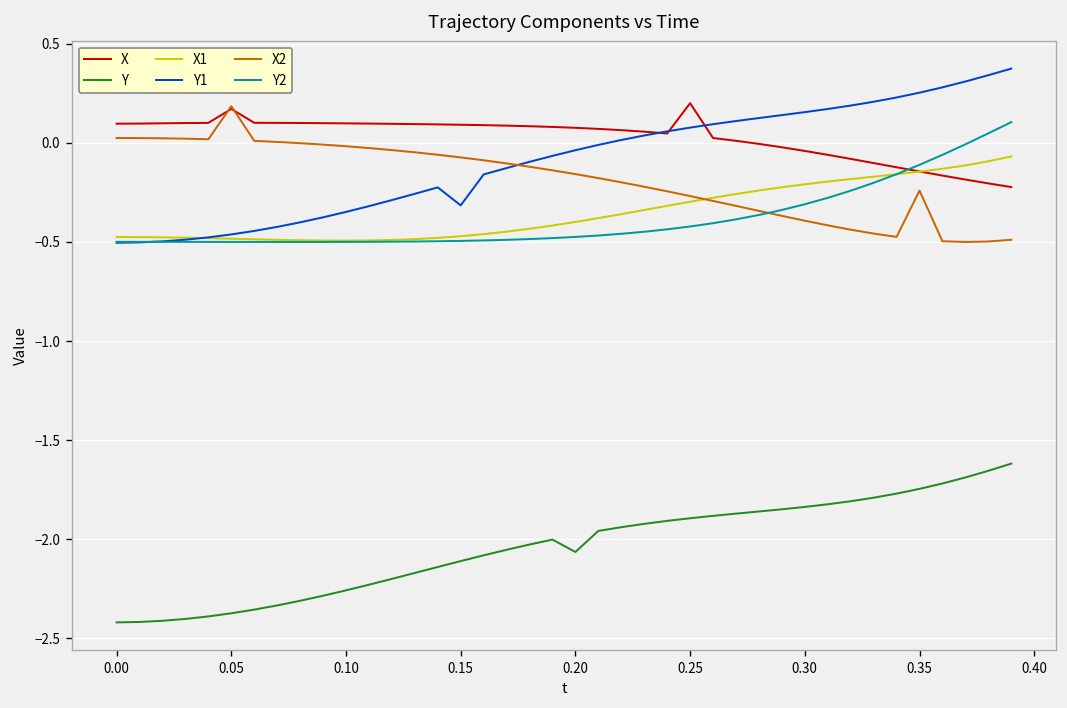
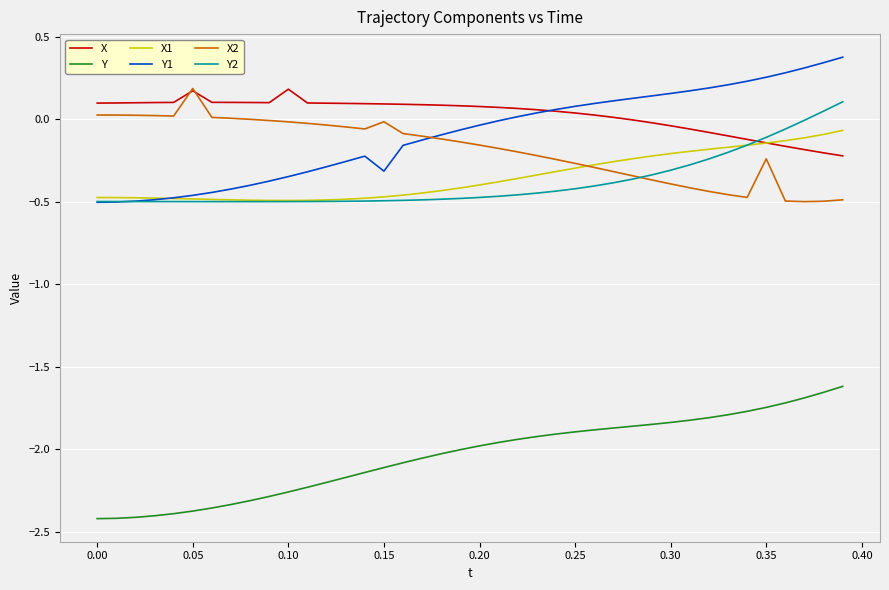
  {
    "X": {
      "0.00": 0.10,
-     "0.10": 0.10,
+     "0.10": 0.18,
      "0.15": 0.09,
      "0.20": 0.08,
-     "0.25": 0.20,
+     "0.25": 0.04,
      "0.30": -0.04
    },
    "Y": {
      "0.00": -2.42,
      "0.05": -2.37,
      "0.10": -2.26,
      "0.15": -2.11,
-     "0.20": -2.06,
+     "0.20": -1.98,
      "0.25": -1.89,
      "0.30": -1.84,
      "0.35": -1.75
    },
    "X1": {
      "0.00": -0.48,
      "0.05": -0.48,
      "0.15": -0.47,
      "0.20": -0.40,
      "0.25": -0.30,
      "0.30": -0.21
    },
    "Y1": {
      "0.05": -0.46,
      "0.10": -0.35,
      "0.15": -0.32,
      "0.20": -0.04,
      "0.25": 0.08,
      "0.30": 0.16,
      "0.35": 0.25
    },
    "X2": {
      "0.00": 0.02,
      "0.10": -0.02,
-     "0.15": -0.07,
+     "0.15": -0.02,
      "0.20": -0.16,
      "0.25": -0.27,
      "0.30": -0.39,
      "0.35": -0.24
    },
    "Y2": {
      "0.05": -0.50,
      "0.15": -0.49,
      "0.20": -0.47,
      "0.25": -0.42,
      "0.30": -0.31,
      "0.35": -0.11
    }
  }
